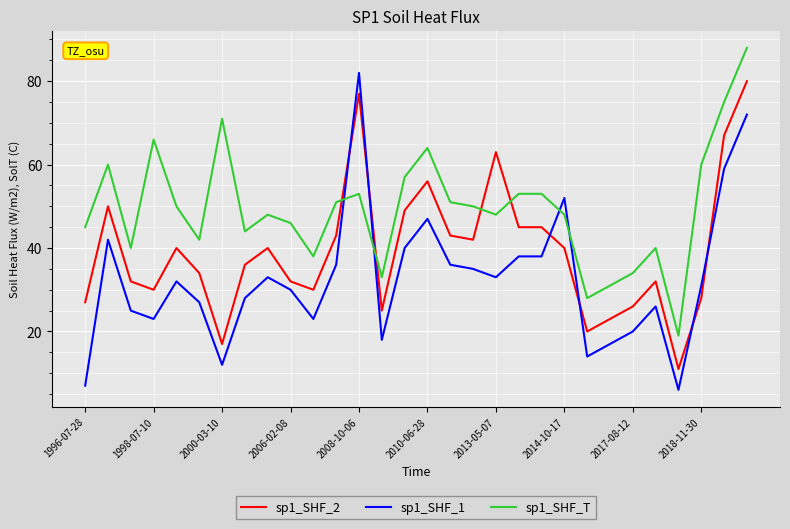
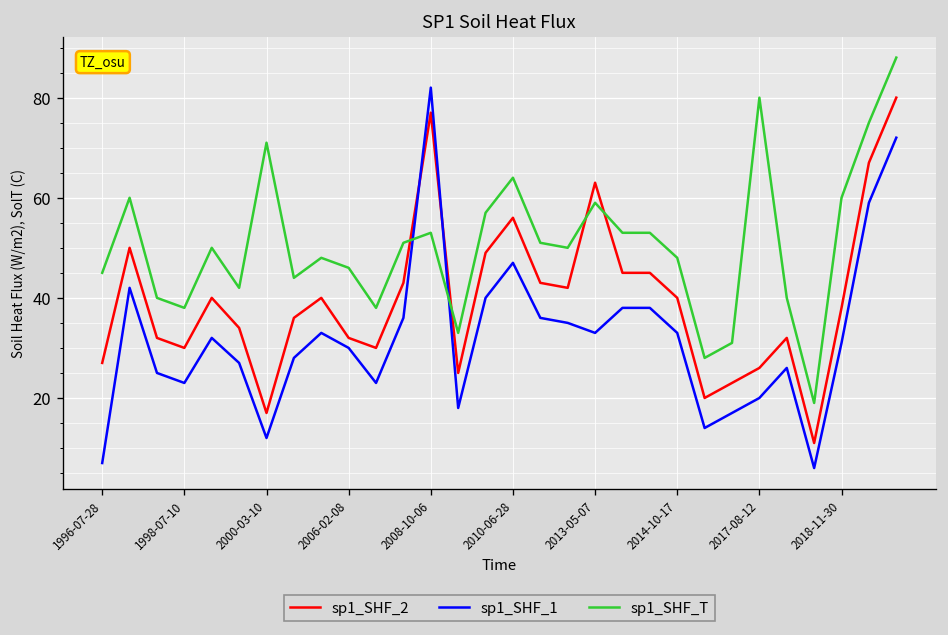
  {
    "sp1_SHF_2": {
      "1996-07-28": 27,
      "1998-07-10": 30,
      "2000-03-10": 17,
      "2006-02-08": 32,
      "2008-10-06": 77,
      "2010-06-28": 56,
      "2013-05-07": 63,
      "2014-10-17": 40,
      "2017-08-12": 26,
-     "2018-11-30": 28
+     "2018-11-30": 38
    },
    "sp1_SHF_1": {
      "1996-07-28": 7,
      "1998-07-10": 23,
      "2000-03-10": 12,
      "2006-02-08": 30,
      "2008-10-06": 82,
      "2010-06-28": 47,
      "2013-05-07": 33,
-     "2014-10-17": 52,
+     "2014-10-17": 33,
      "2017-08-12": 20,
      "2018-11-30": 31
    },
    "sp1_SHF_T": {
      "1996-07-28": 45,
-     "1998-07-10": 66,
+     "1998-07-10": 38,
      "2000-03-10": 71,
      "2006-02-08": 46,
      "2008-10-06": 53,
      "2010-06-28": 64,
-     "2013-05-07": 48,
+     "2013-05-07": 59,
      "2014-10-17": 48,
-     "2017-08-12": 34,
+     "2017-08-12": 80,
      "2018-11-30": 60
    }
  }
